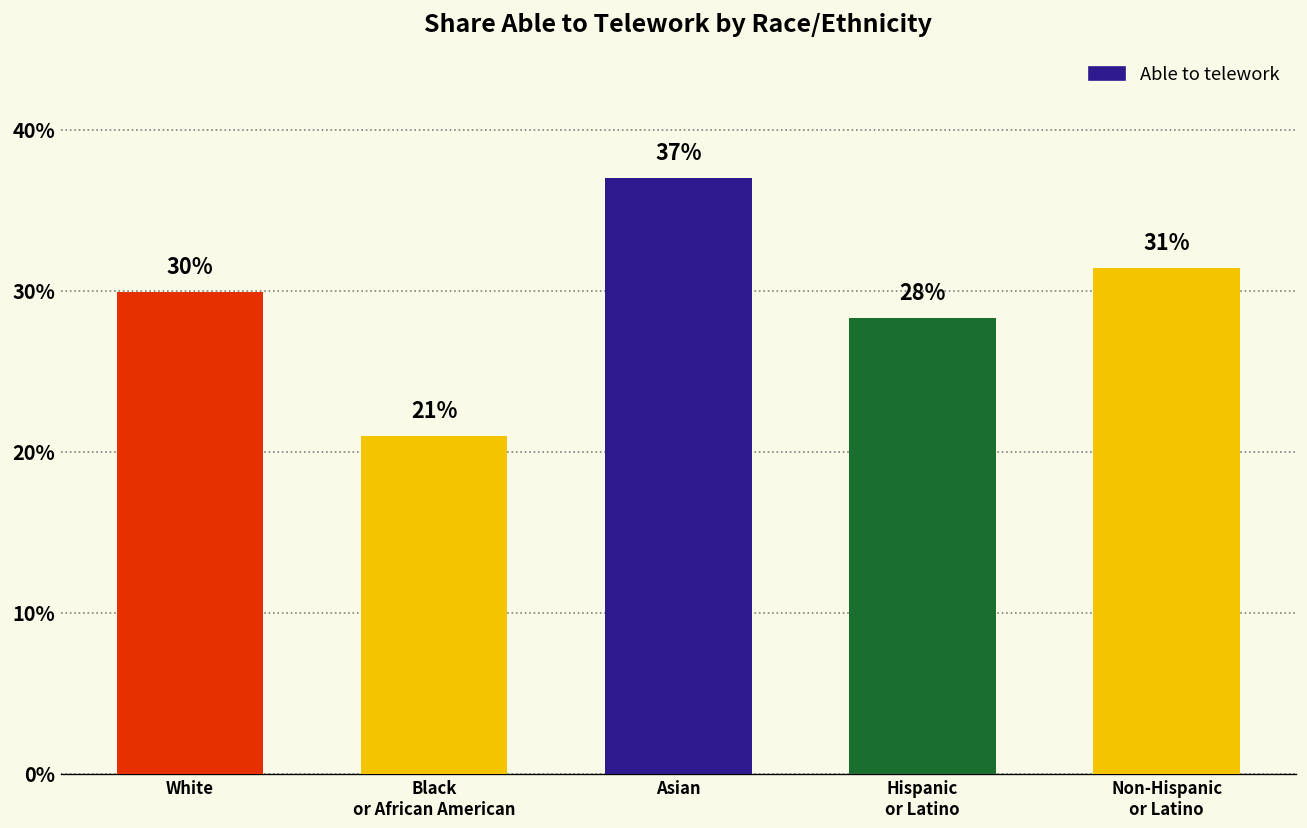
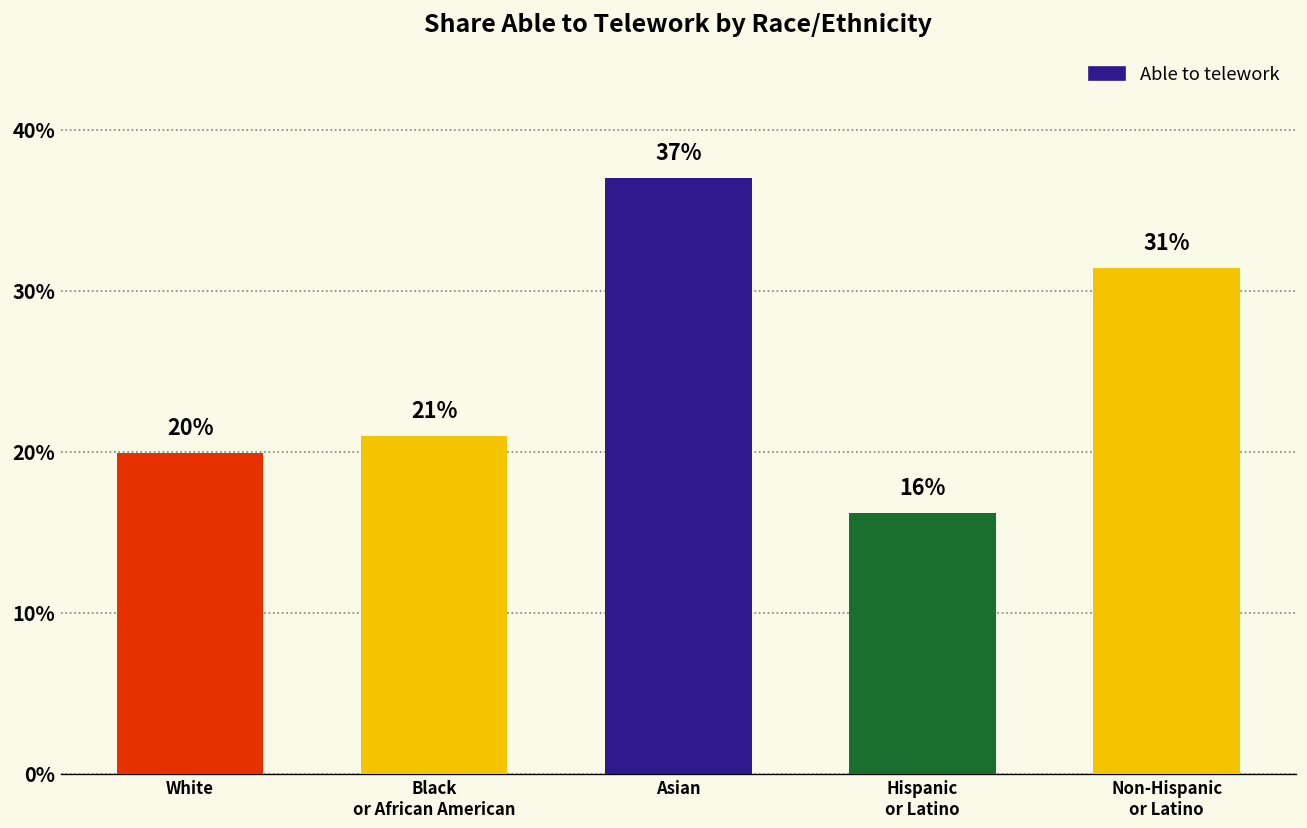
  {
-   "White": "30%",
+   "White": "20%",
    "Black or African American": "21%",
    "Asian": "37%",
-   "Hispanic or Latino": "28%",
+   "Hispanic or Latino": "16%",
    "Non-Hispanic or Latino": "31%"
  }
